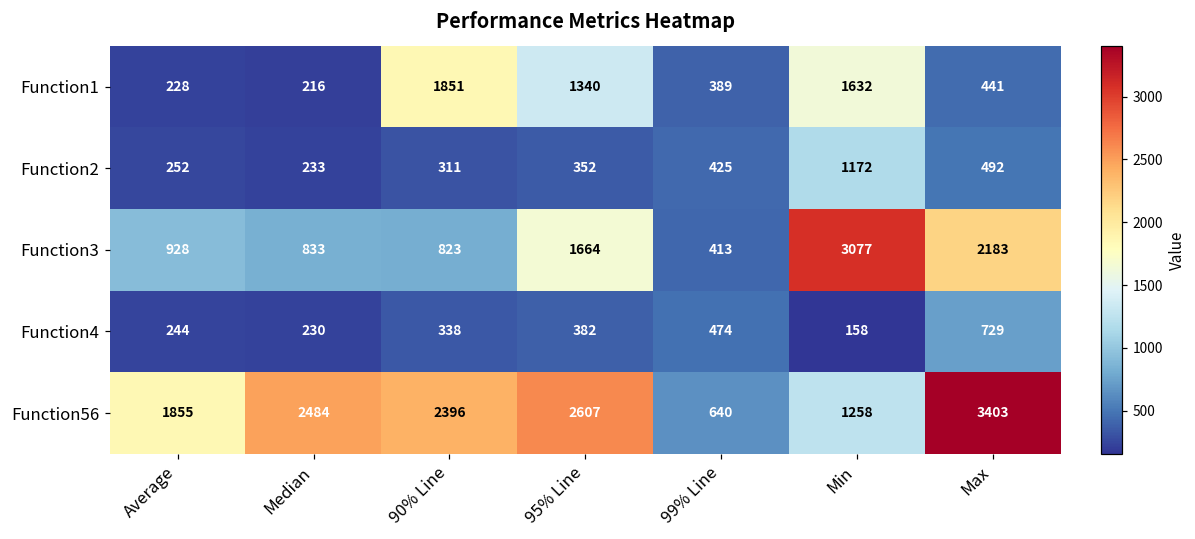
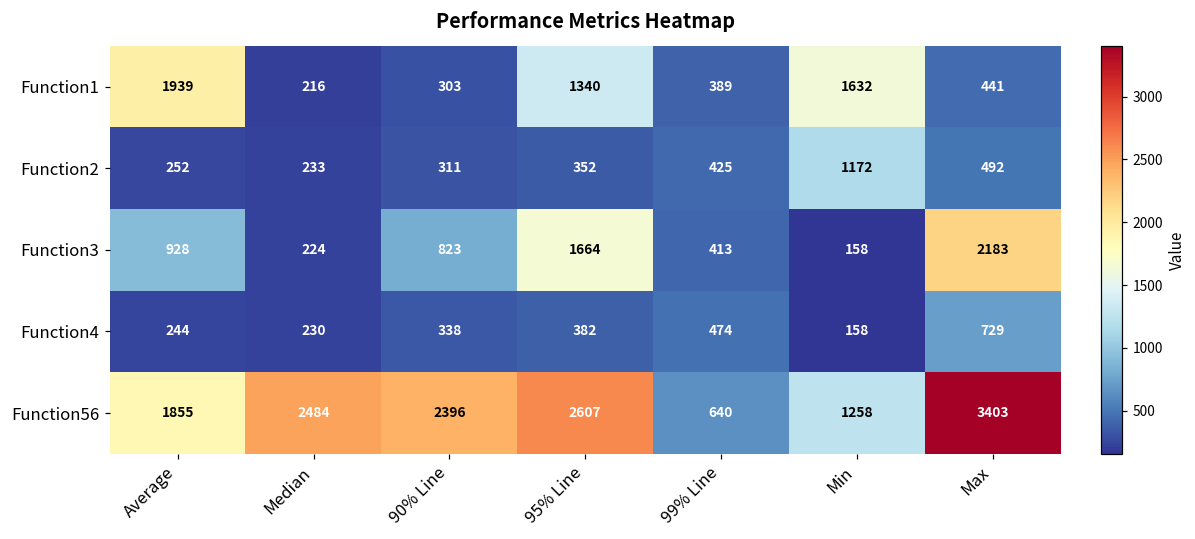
  {
    "Function1": {
-     "Average": 228,
+     "Average": 1939,
      "Median": 216,
-     "90% Line": 1851,
+     "90% Line": 303,
      "95% Line": 1340,
      "99% Line": 389,
      "Min": 1632,
      "Max": 441
    },
    "Function2": {
      "Average": 252,
      "Median": 233,
      "90% Line": 311,
      "95% Line": 352,
      "99% Line": 425,
      "Min": 1172,
      "Max": 492
    },
    "Function3": {
      "Average": 928,
-     "Median": 833,
+     "Median": 224,
      "90% Line": 823,
      "95% Line": 1664,
      "99% Line": 413,
-     "Min": 3077,
+     "Min": 158,
      "Max": 2183
    },
    "Function4": {
      "Average": 244,
      "Median": 230,
      "90% Line": 338,
      "95% Line": 382,
      "99% Line": 474,
      "Min": 158,
      "Max": 729
    },
    "Function56": {
      "Average": 1855,
      "Median": 2484,
      "90% Line": 2396,
      "95% Line": 2607,
      "99% Line": 640,
      "Min": 1258,
      "Max": 3403
    }
  }
